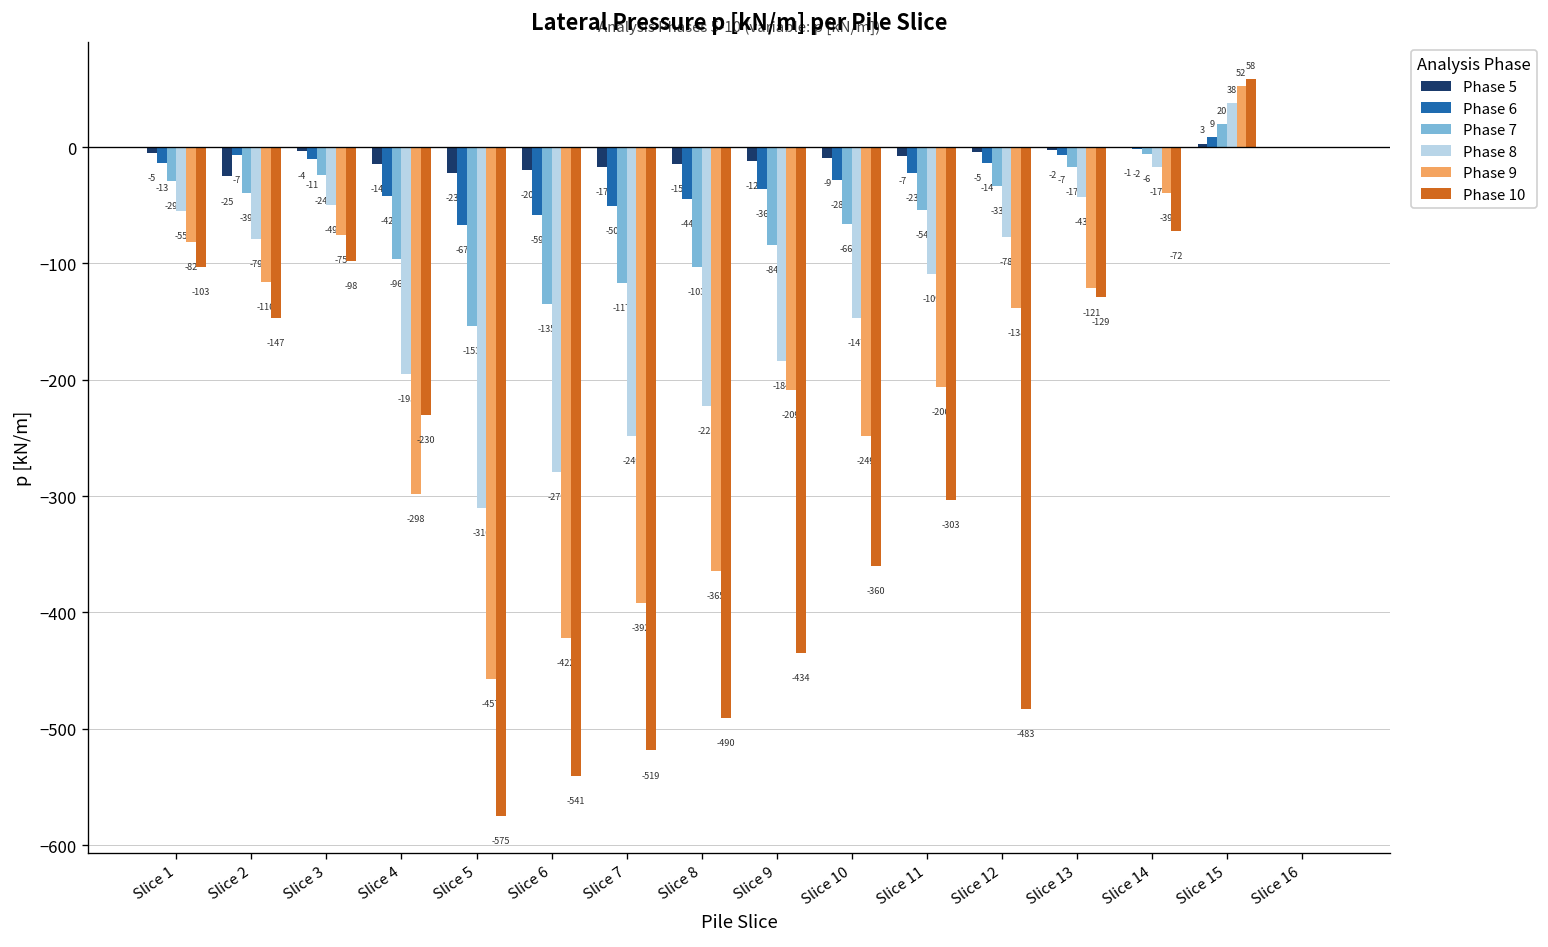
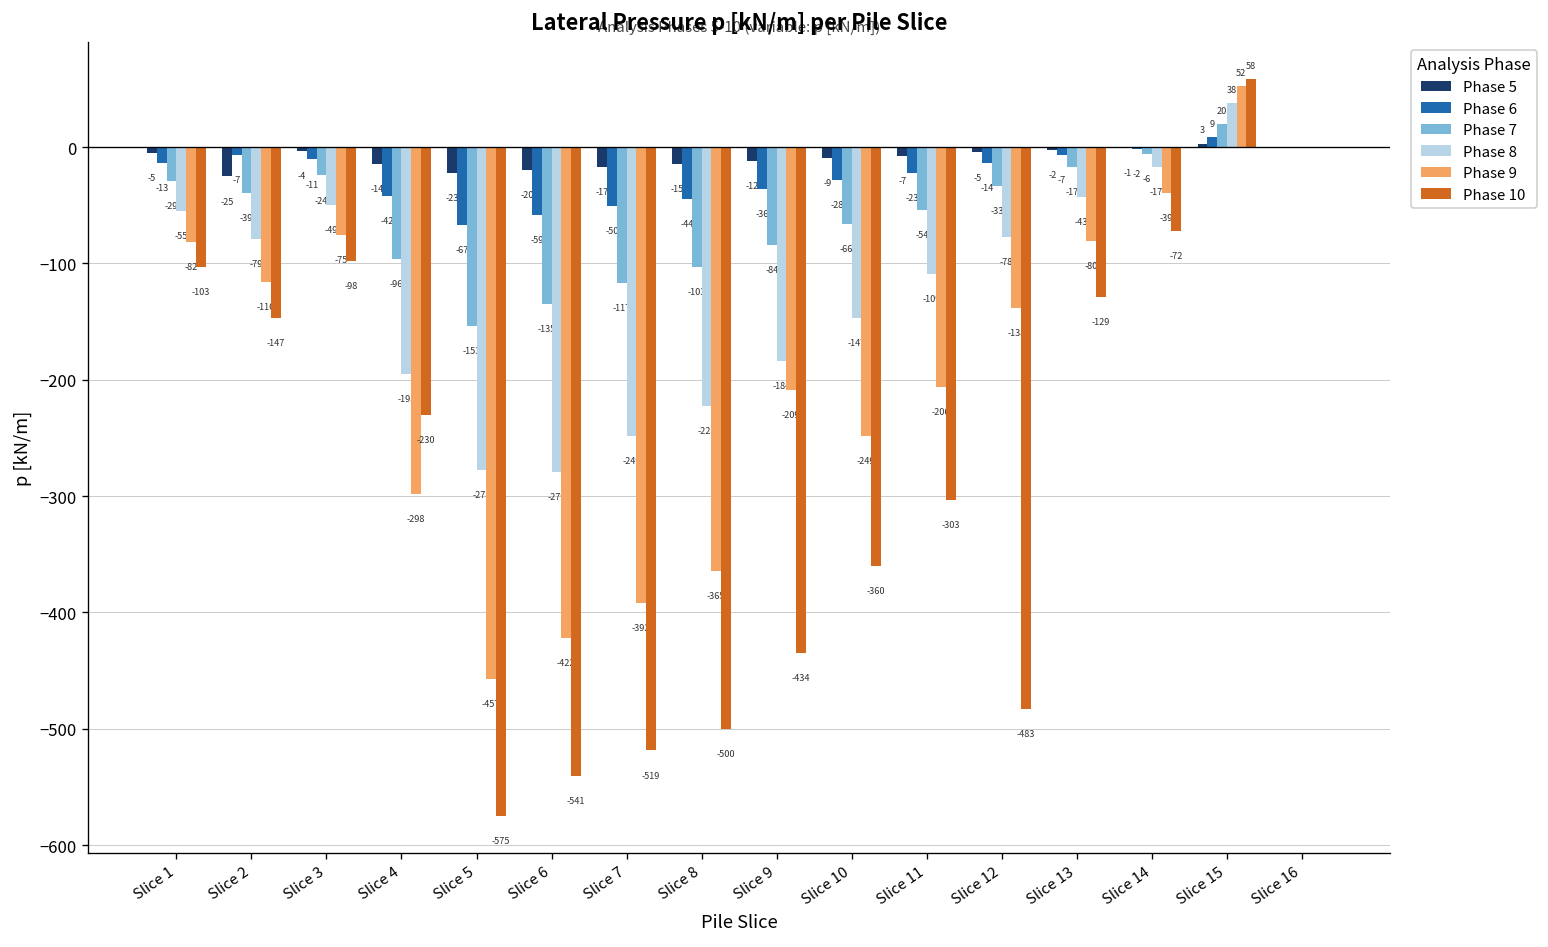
  {
    "Phase 5": {
      "Slice 1": -5,
      "Slice 2": -25,
      "Slice 3": -4,
      "Slice 4": -14,
      "Slice 5": -23,
      "Slice 6": -20,
      "Slice 7": -17,
      "Slice 8": -15,
      "Slice 9": -12,
      "Slice 10": -9,
      "Slice 11": -7,
      "Slice 12": -5,
      "Slice 13": -2,
      "Slice 14": -1,
      "Slice 15": 3
    },
    "Phase 6": {
      "Slice 1": -13,
      "Slice 2": -7,
      "Slice 3": -11,
      "Slice 4": -42,
      "Slice 5": -67,
      "Slice 6": -59,
      "Slice 7": -50,
      "Slice 8": -44,
      "Slice 9": -36,
      "Slice 10": -28,
      "Slice 11": -23,
      "Slice 12": -14,
      "Slice 13": -7,
      "Slice 14": -2,
      "Slice 15": 9
    },
    "Phase 7": {
      "Slice 1": -29,
      "Slice 2": -39,
      "Slice 3": -24,
      "Slice 4": -96,
      "Slice 5": -153,
      "Slice 6": -135,
      "Slice 7": -117,
      "Slice 8": -103,
      "Slice 9": -84,
      "Slice 10": -66,
      "Slice 11": -54,
      "Slice 12": -33,
      "Slice 13": -17,
      "Slice 14": -6,
      "Slice 15": 20
    },
    "Phase 8": {
      "Slice 1": -55,
      "Slice 2": -79,
      "Slice 3": -49,
      "Slice 4": -195,
-     "Slice 5": -310,
+     "Slice 5": -278,
      "Slice 6": -279,
      "Slice 7": -249,
      "Slice 8": -223,
      "Slice 9": -184,
      "Slice 10": -147,
      "Slice 11": -109,
      "Slice 12": -78,
      "Slice 13": -43,
      "Slice 14": -17,
      "Slice 15": 38
    },
    "Phase 9": {
      "Slice 1": -82,
      "Slice 2": -116,
      "Slice 3": -75,
      "Slice 4": -298,
      "Slice 5": -457,
      "Slice 6": -422,
      "Slice 7": -392,
      "Slice 8": -365,
      "Slice 9": -209,
      "Slice 10": -249,
      "Slice 11": -206,
      "Slice 12": -138,
-     "Slice 13": -121,
+     "Slice 13": -80,
      "Slice 14": -39,
      "Slice 15": 52
    },
    "Phase 10": {
      "Slice 1": -103,
      "Slice 2": -147,
      "Slice 3": -98,
      "Slice 4": -230,
      "Slice 5": -575,
      "Slice 6": -541,
      "Slice 7": -519,
-     "Slice 8": -490,
+     "Slice 8": -500,
      "Slice 9": -434,
      "Slice 10": -360,
      "Slice 11": -303,
      "Slice 12": -483,
      "Slice 13": -129,
      "Slice 14": -72,
      "Slice 15": 58
    }
  }
